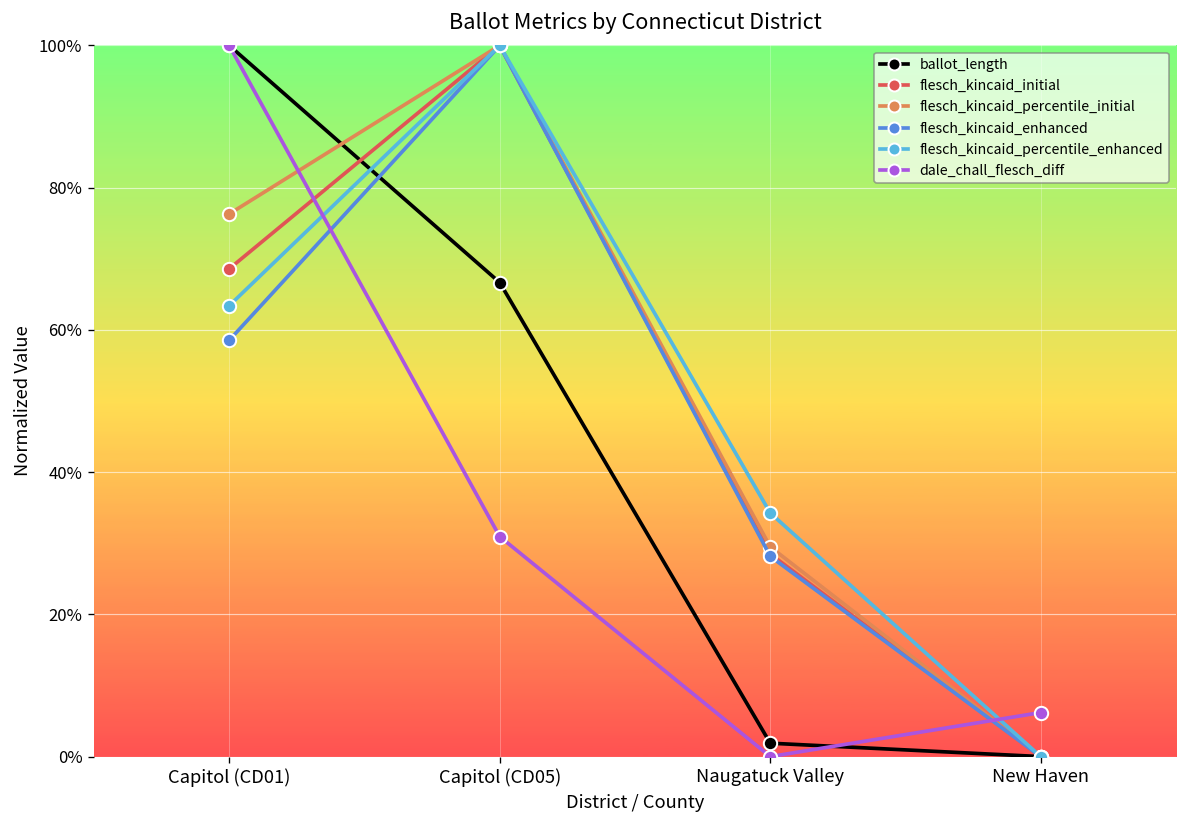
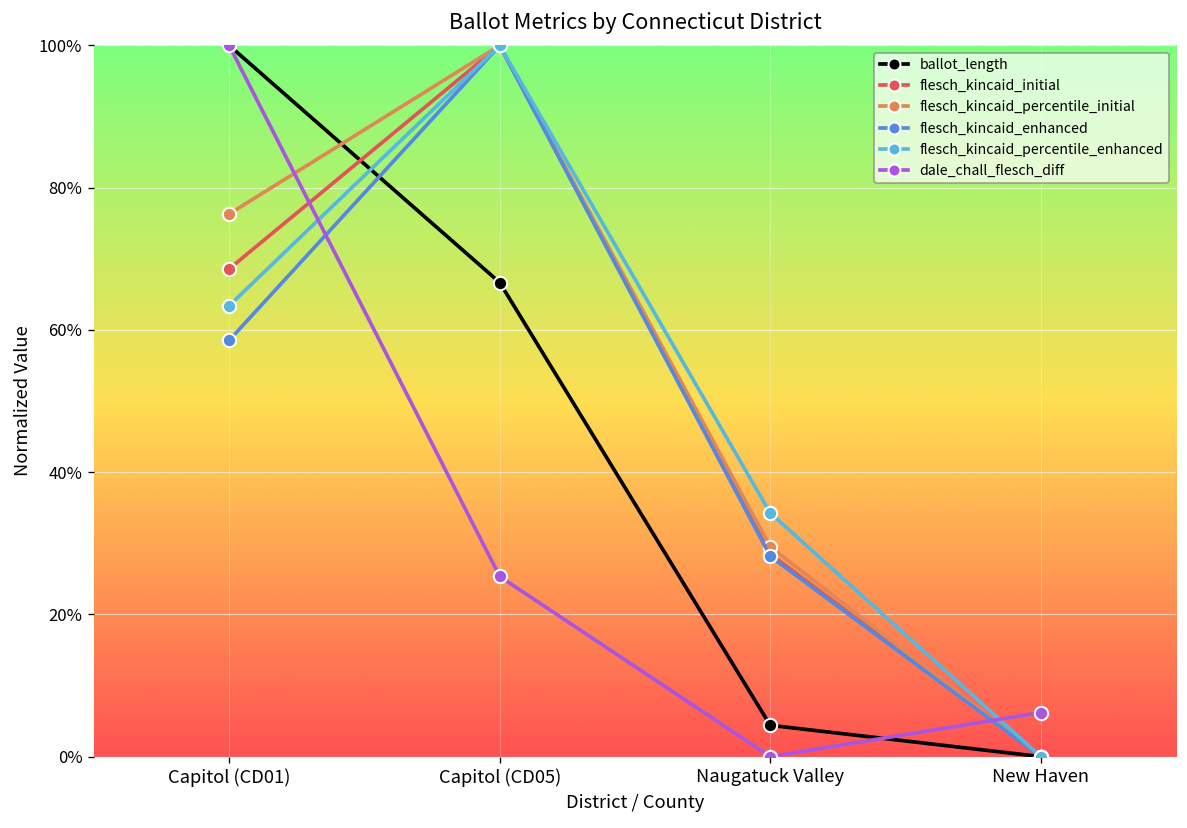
  {
    "ballot_length": {
      "Capitol (CD05)": "67%",
-     "Naugatuck Valley": "2%"
+     "Naugatuck Valley": "4%"
    },
    "dale_chall_flesch_diff": {
-     "Capitol (CD05)": "31%",
+     "Capitol (CD05)": "25%",
      "Naugatuck Valley": "0%",
      "New Haven": "6%"
    }
  }
